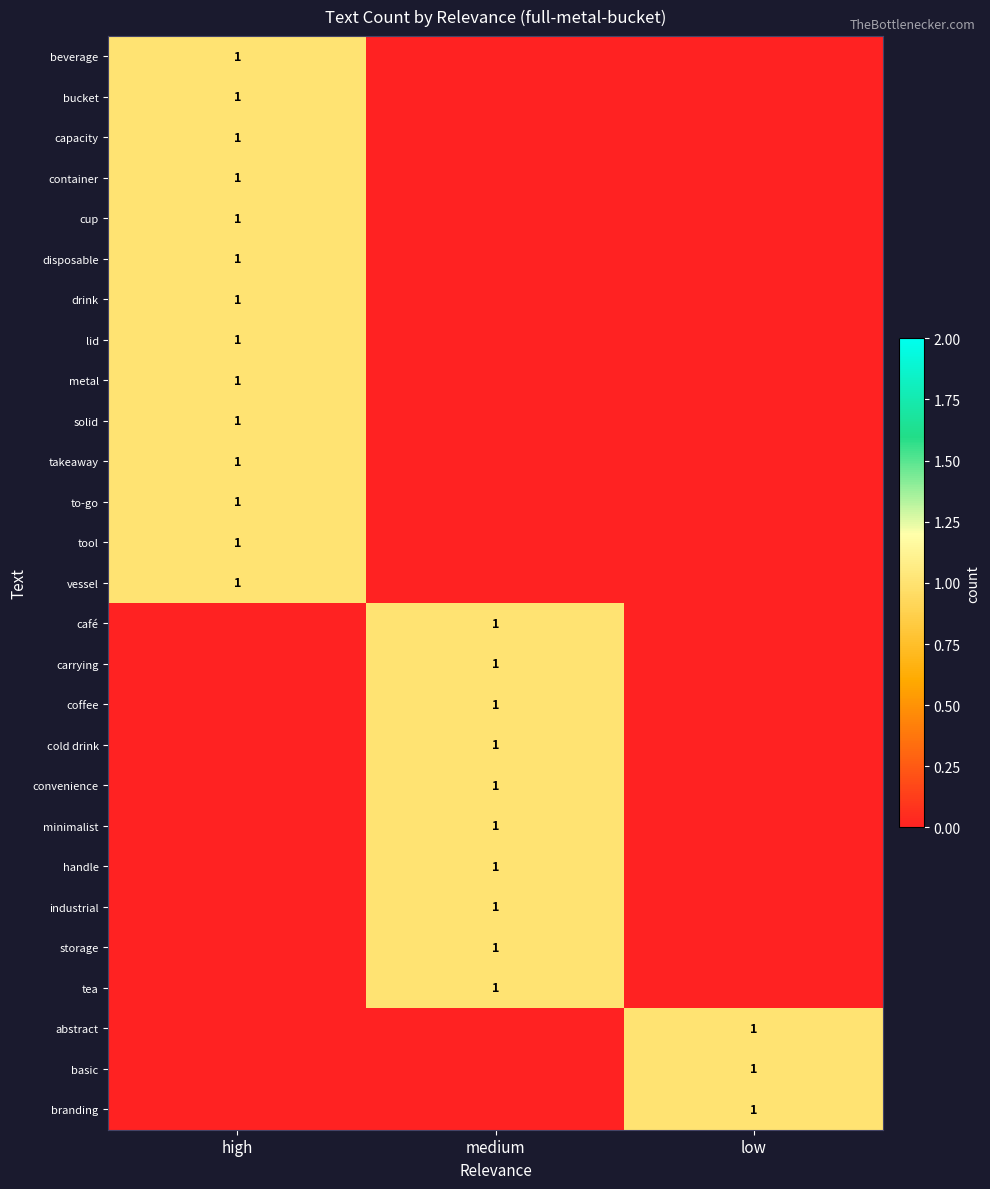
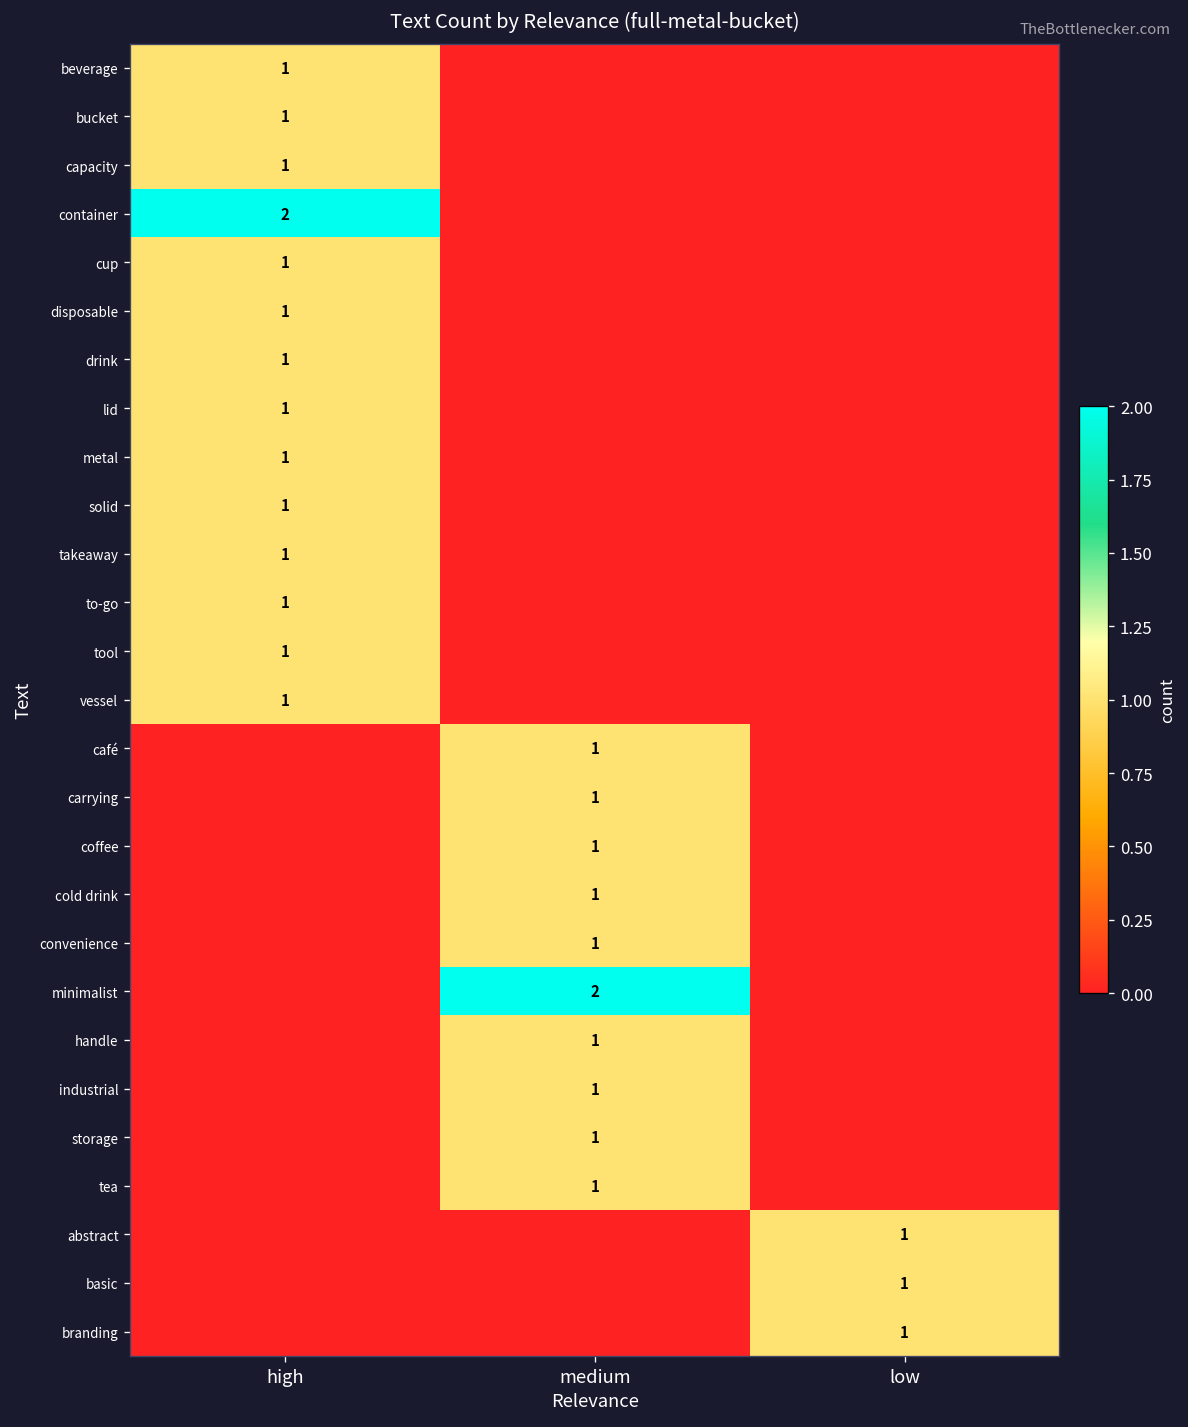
  {
    "beverage": {
      "high": 1
    },
    "bucket": {
      "high": 1
    },
    "capacity": {
      "high": 1
    },
    "container": {
-     "high": 1
+     "high": 2
    },
    "cup": {
      "high": 1
    },
    "disposable": {
      "high": 1
    },
    "drink": {
      "high": 1
    },
    "lid": {
      "high": 1
    },
    "metal": {
      "high": 1
    },
    "solid": {
      "high": 1
    },
    "takeaway": {
      "high": 1
    },
    "to-go": {
      "high": 1
    },
    "tool": {
      "high": 1
    },
    "vessel": {
      "high": 1
    },
    "café": {
      "medium": 1
    },
    "carrying": {
      "medium": 1
    },
    "coffee": {
      "medium": 1
    },
    "cold drink": {
      "medium": 1
    },
    "convenience": {
      "medium": 1
    },
    "minimalist": {
-     "medium": 1
+     "medium": 2
    },
    "handle": {
      "medium": 1
    },
    "industrial": {
      "medium": 1
    },
    "storage": {
      "medium": 1
    },
    "tea": {
      "medium": 1
    },
    "abstract": {
      "low": 1
    },
    "basic": {
      "low": 1
    },
    "branding": {
      "low": 1
    }
  }
